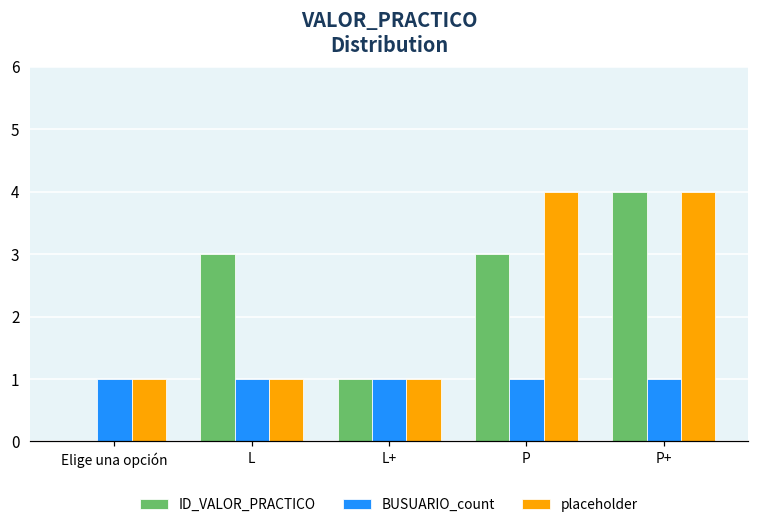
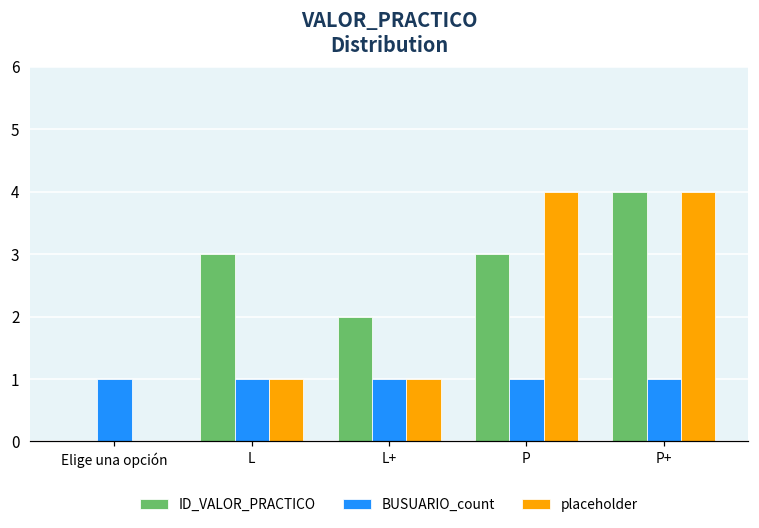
  {
    "ID_VALOR_PRACTICO": {
      "Elige una opción": 0,
      "L": 3,
-     "L+": 1,
+     "L+": 2,
      "P": 3,
      "P+": 4
    },
    "BUSUARIO_count": {
      "Elige una opción": 1,
      "L": 1,
      "L+": 1,
      "P": 1,
      "P+": 1
    },
    "placeholder": {
-     "Elige una opción": 1,
+     "Elige una opción": 0,
      "L": 1,
      "L+": 1,
      "P": 4,
      "P+": 4
    }
  }
